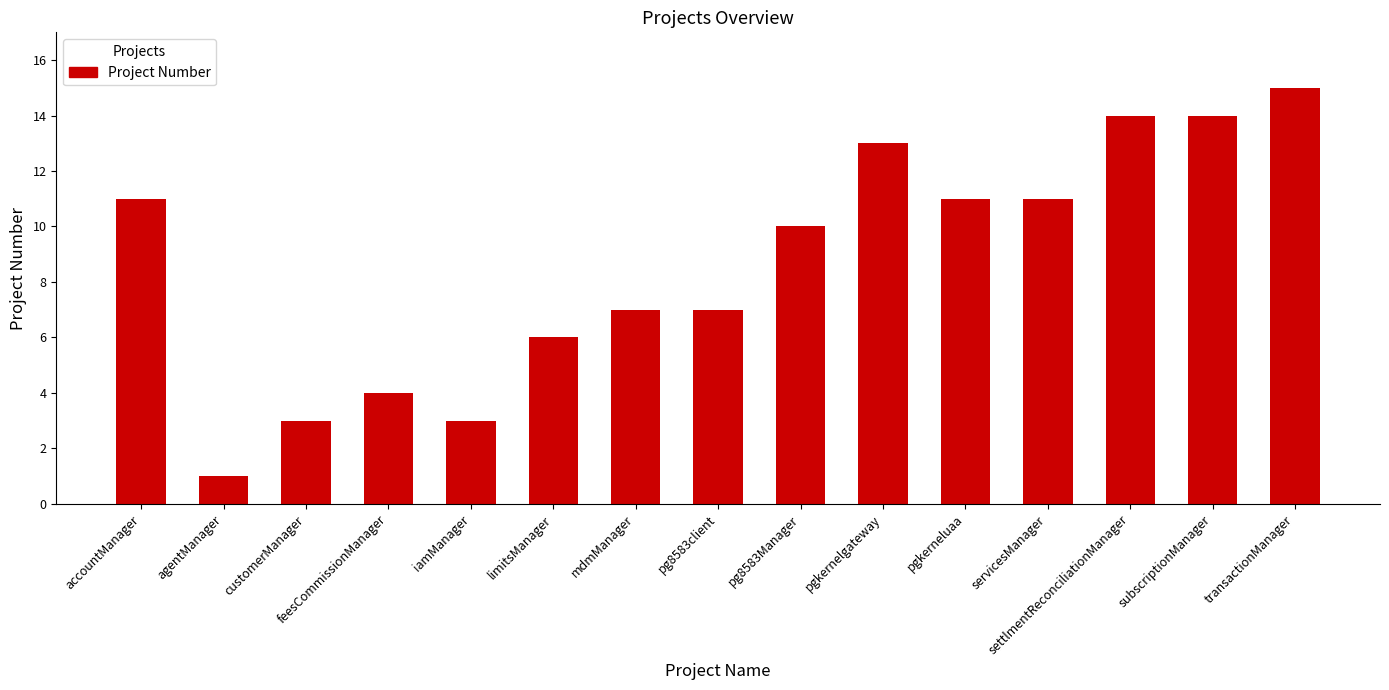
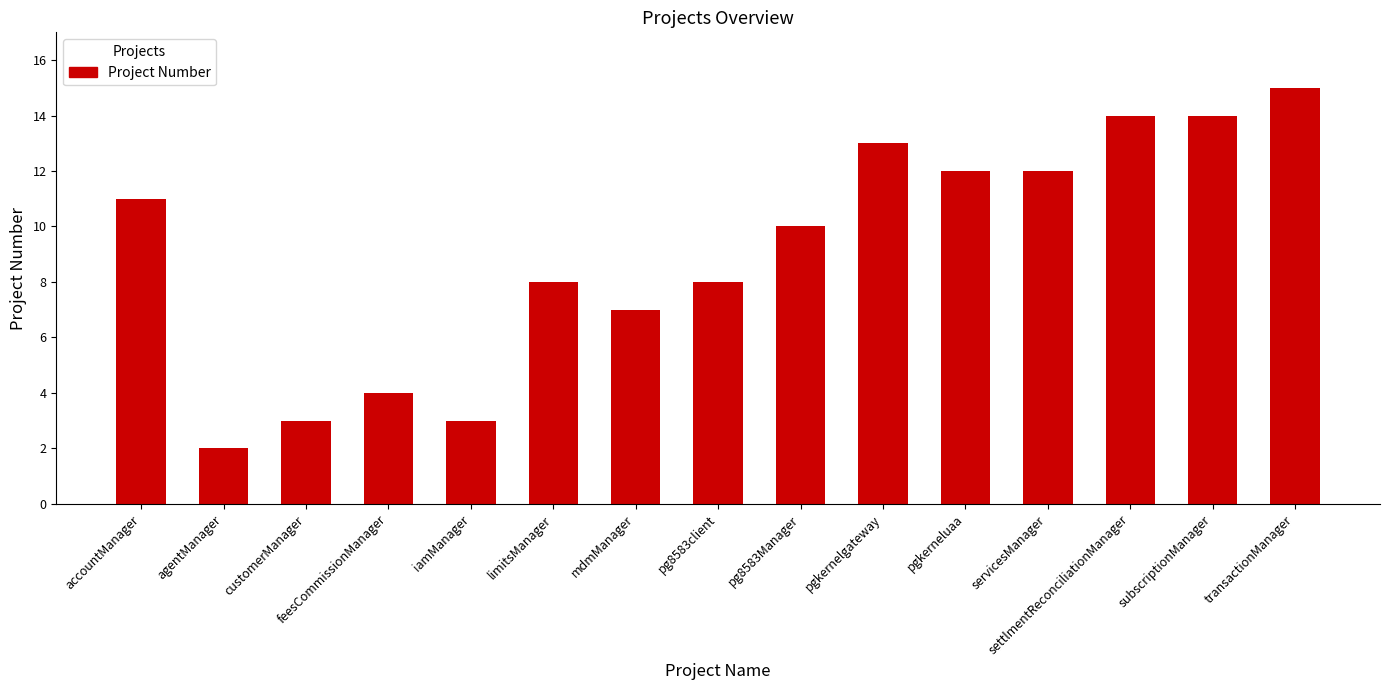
  {
    "accountManager": 11,
-   "agentManager": 1,
+   "agentManager": 2,
    "customerManager": 3,
    "feesCommissionManager": 4,
    "iamManager": 3,
-   "limitsManager": 6,
+   "limitsManager": 8,
    "mdmManager": 7,
-   "pg8583client": 7,
+   "pg8583client": 8,
    "pg8583Manager": 10,
    "pgkernelgateway": 13,
-   "pgkerneluaa": 11,
-   "servicesManager": 11,
+   "pgkerneluaa": 12,
+   "servicesManager": 12,
    "settlmentReconciliationManager": 14,
    "subscriptionManager": 14,
    "transactionManager": 15
  }
